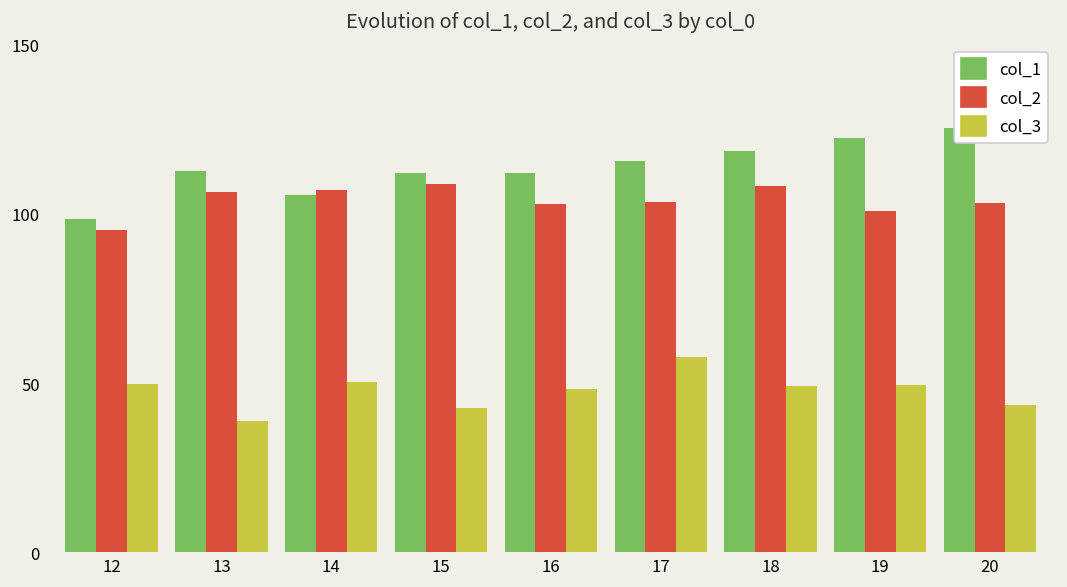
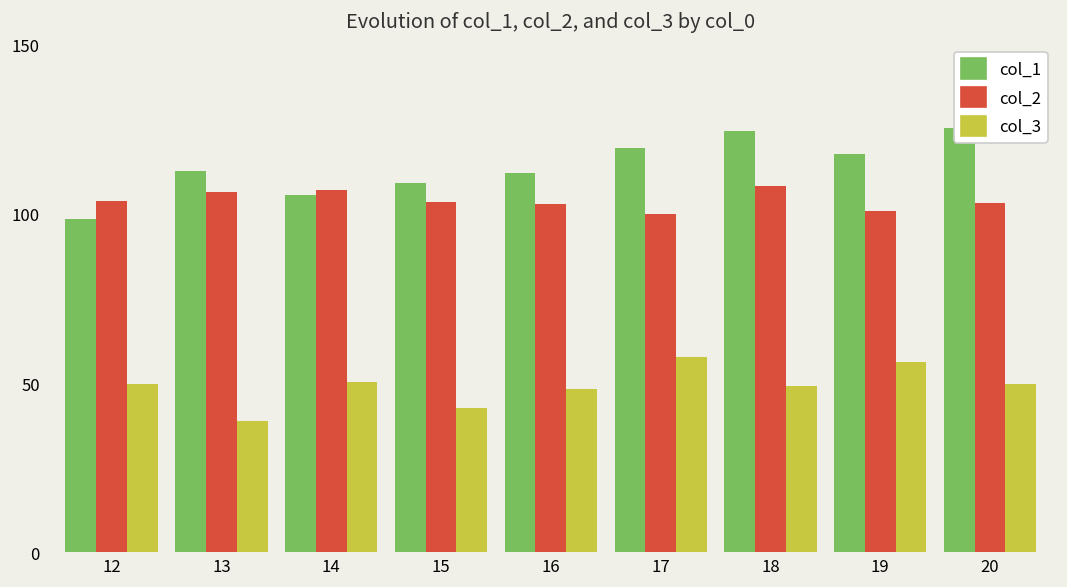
  {
    "col_1": {
      "12": 99,
      "13": 113,
      "14": 106,
-     "15": 112,
+     "15": 109,
      "16": 112,
-     "17": 116,
-     "18": 119,
-     "19": 123
+     "17": 120,
+     "18": 124,
+     "19": 118
    },
    "col_2": {
-     "12": 95,
+     "12": 104,
      "13": 107,
      "14": 107,
-     "15": 109,
+     "15": 104,
      "16": 103,
-     "17": 104,
+     "17": 100,
      "18": 108,
      "19": 101,
      "20": 103
    },
    "col_3": {
      "12": 50,
      "13": 39,
      "14": 50,
      "15": 43,
      "16": 48,
      "17": 58,
      "18": 49,
-     "19": 49,
-     "20": 44
+     "19": 56,
+     "20": 50
    }
  }
